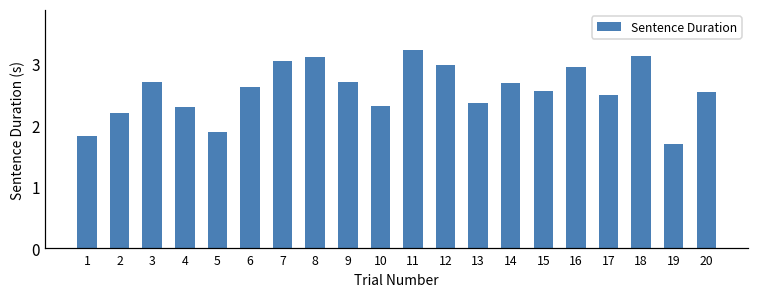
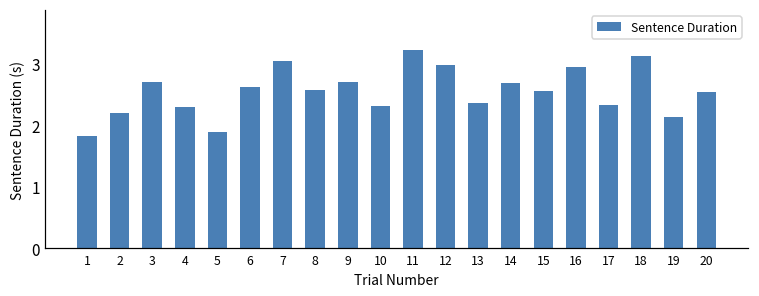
  {
    "1": 1.8,
    "2": 2.2,
    "3": 2.7,
    "4": 2.3,
    "5": 1.9,
    "6": 2.6,
    "7": 3.0,
-   "8": 3.1,
+   "8": 2.6,
    "9": 2.7,
    "10": 2.3,
    "11": 3.2,
    "12": 3.0,
    "13": 2.4,
    "14": 2.7,
    "15": 2.6,
    "16": 2.9,
-   "17": 2.5,
+   "17": 2.3,
    "18": 3.1,
-   "19": 1.7,
+   "19": 2.1,
    "20": 2.5
  }
